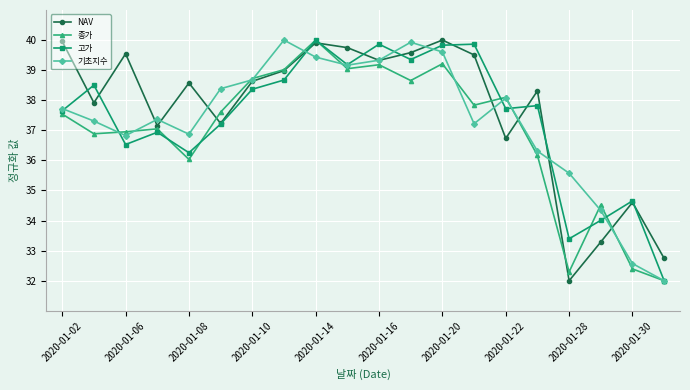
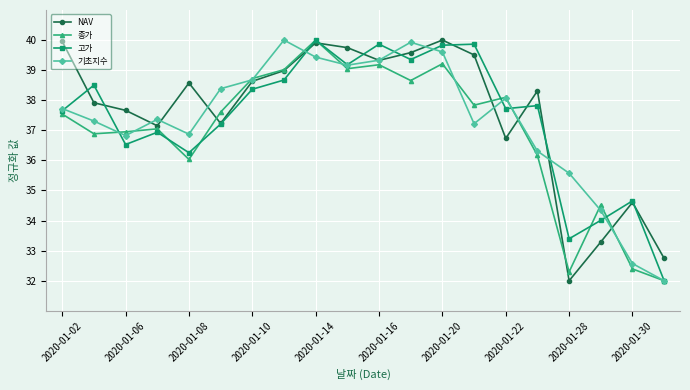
  {
    "NAV": {
-     "2020-01-06": 39.5,
+     "2020-01-06": 37.7,
      "2020-01-08": 38.6,
      "2020-01-14": 39.9,
      "2020-01-20": 40.0,
      "2020-01-22": 36.7,
      "2020-01-28": 32.0
    }
  }
